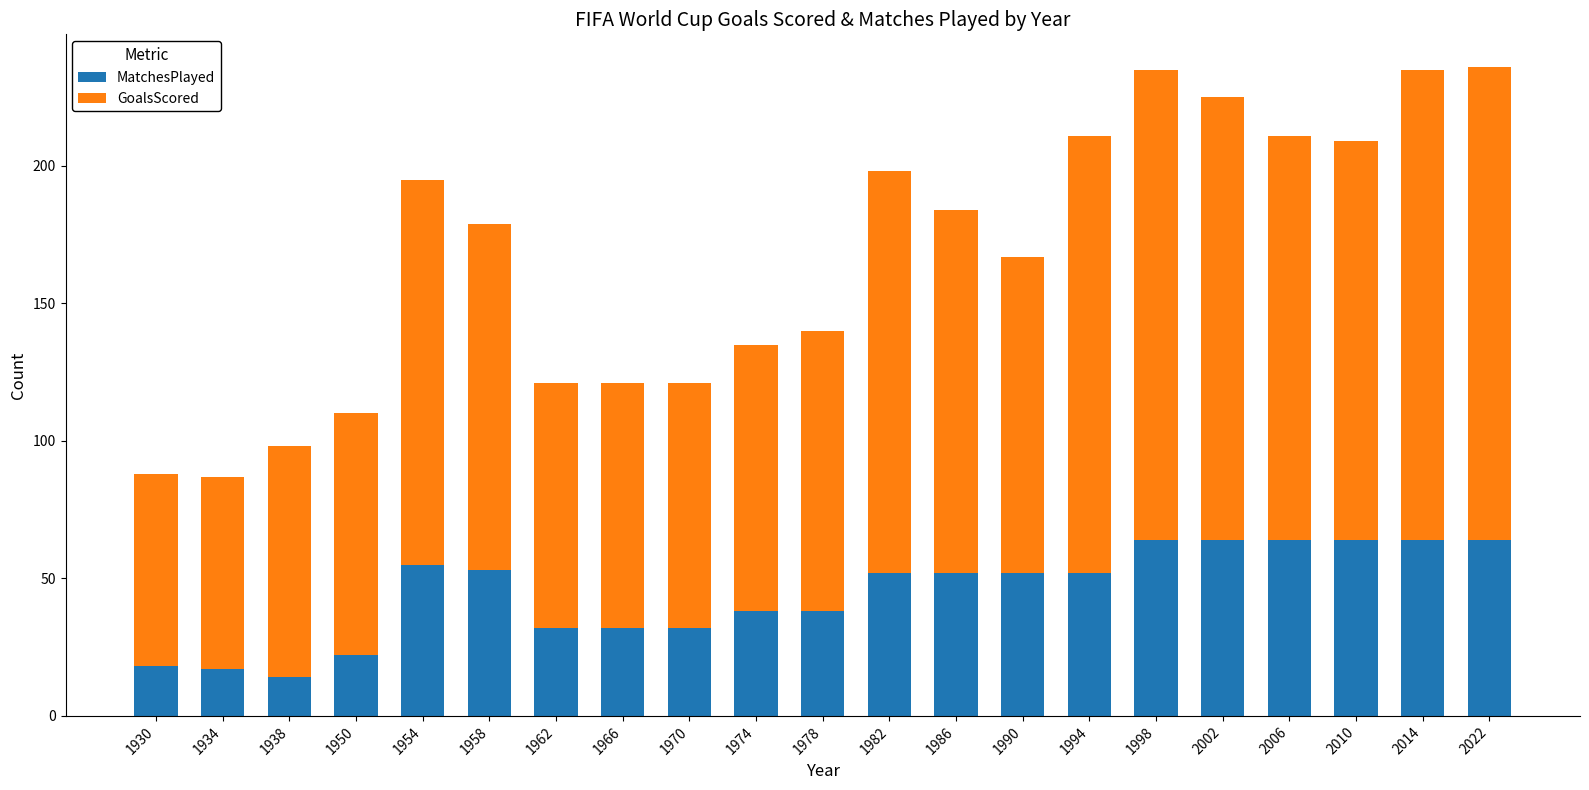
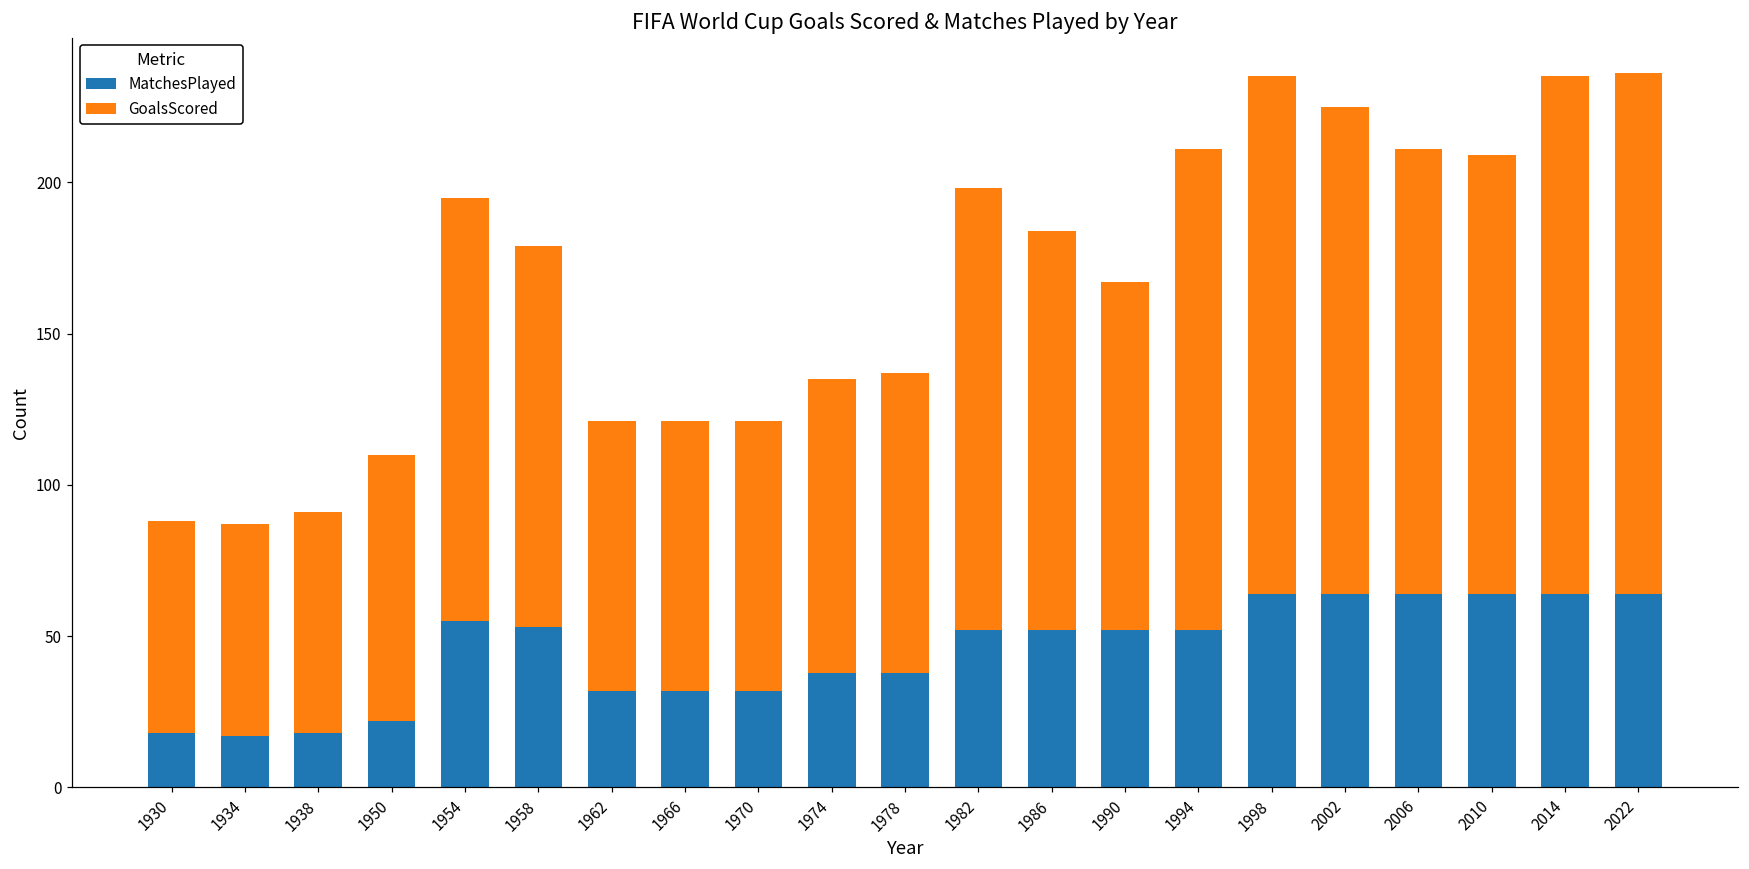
  {
    "MatchesPlayed": {
      "1930": 18,
      "1934": 17,
-     "1938": 14,
+     "1938": 18,
      "1950": 22,
      "1954": 55,
      "1958": 53,
      "1962": 32,
      "1966": 32,
      "1970": 32,
      "1974": 38,
      "1978": 38,
      "1982": 52,
      "1986": 52,
      "1990": 52,
      "1994": 52,
      "1998": 64,
      "2002": 64,
      "2006": 64,
      "2010": 64,
      "2014": 64,
      "2022": 64
    },
    "GoalsScored": {
      "1930": 70,
      "1934": 70,
-     "1938": 84,
+     "1938": 73,
      "1950": 88,
      "1954": 140,
      "1958": 126,
      "1962": 89,
      "1966": 89,
      "1970": 89,
      "1974": 97,
-     "1978": 102,
+     "1978": 99,
      "1982": 146,
      "1986": 132,
      "1990": 115,
      "1994": 159,
      "1998": 171,
      "2002": 161,
      "2006": 147,
      "2010": 145,
      "2014": 171,
      "2022": 172
    }
  }
